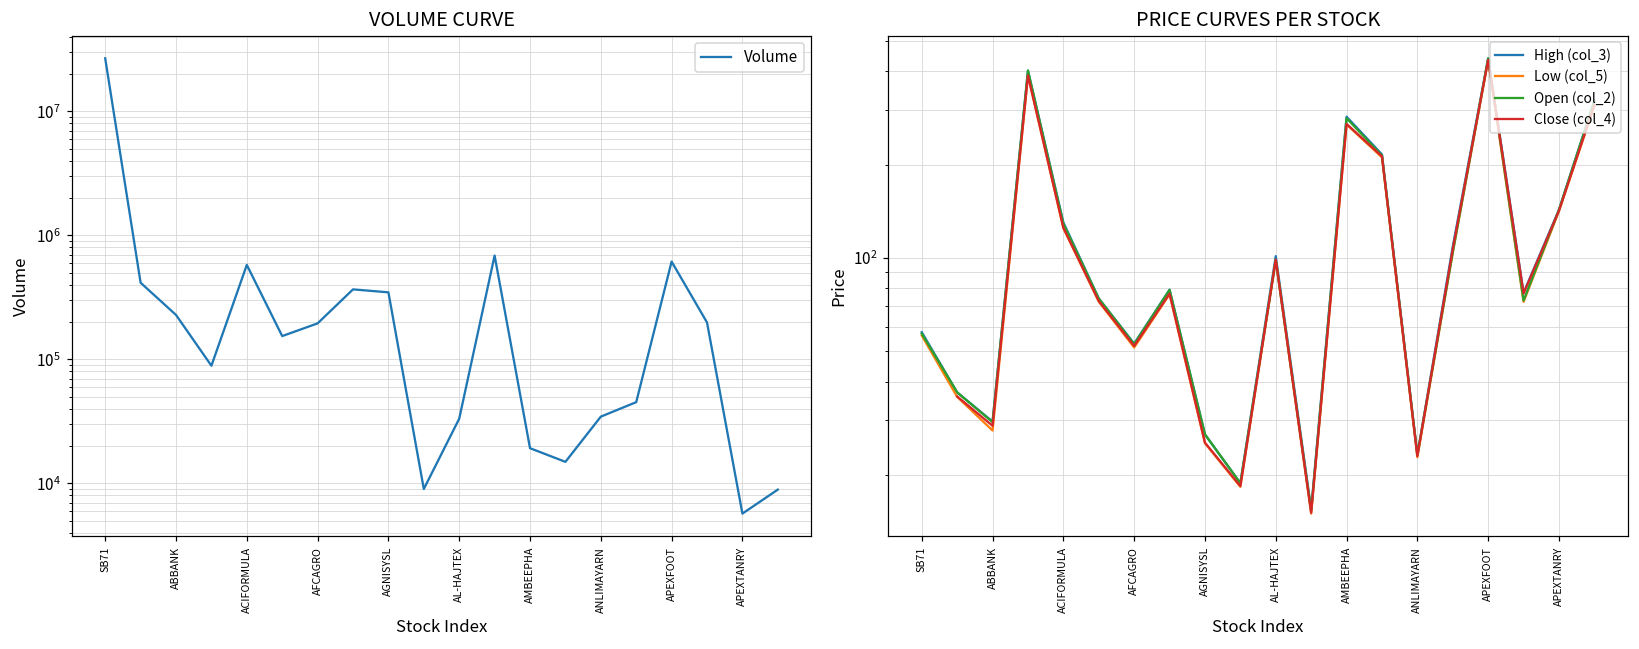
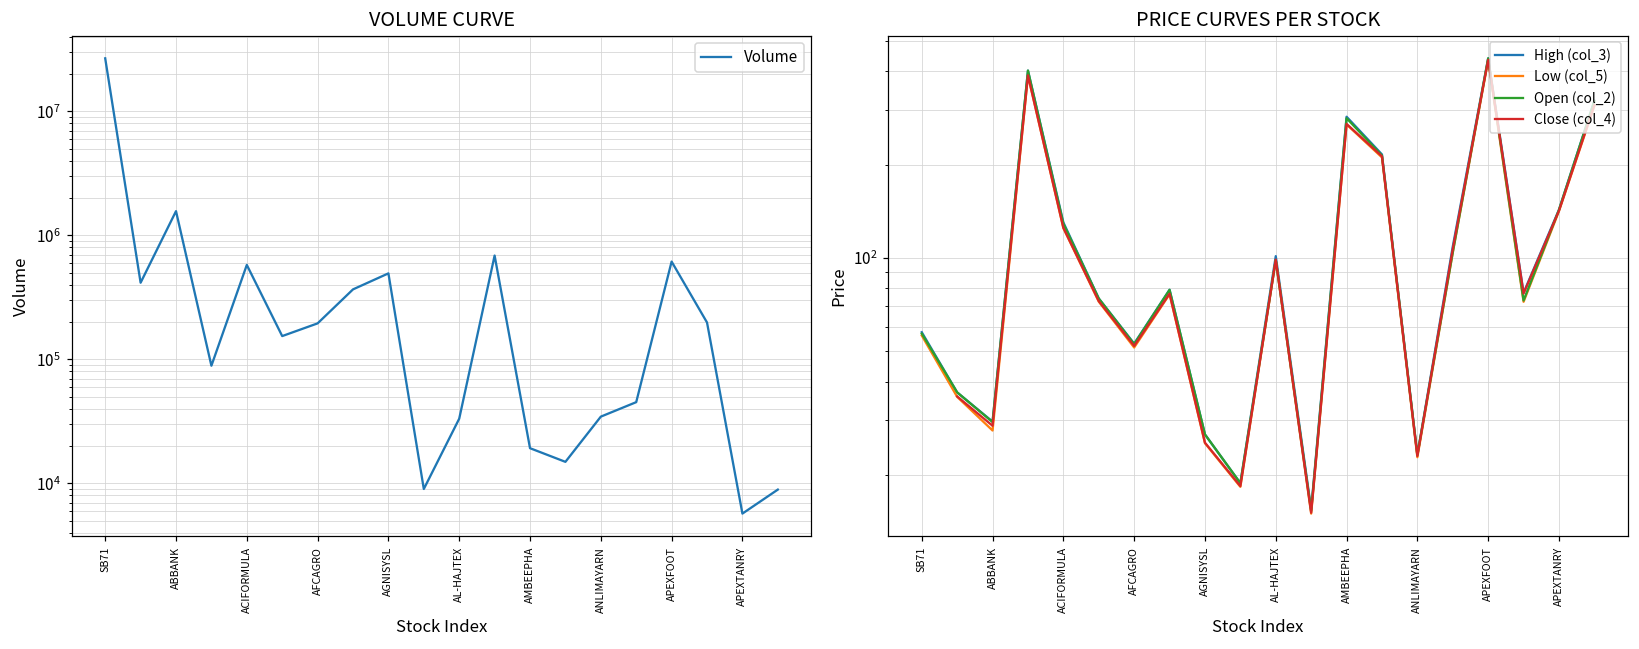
  {
    "VOLUME CURVE": {
      "SB71": 27000000,
-     "ABBANK": 230000,
+     "ABBANK": 1600000,
      "ACIFORMULA": 600000,
      "AFCAGRO": 200000,
-     "AGNISYSL": 350000,
+     "AGNISYSL": 500000,
      "AL-HAJTEX": 33000,
      "AMBEEPHA": 19000,
      "ANLIMAYARN": 35000,
      "APEXFOOT": 600000,
      "APEXTANRY": 6000
    }
  }
